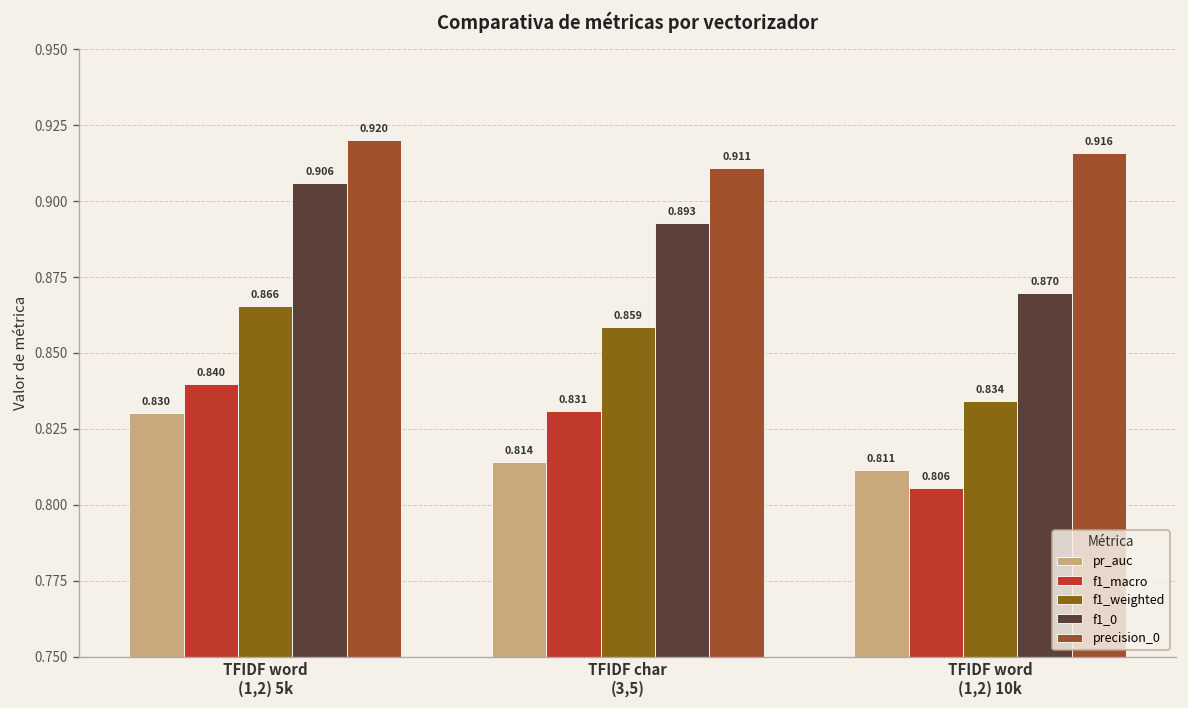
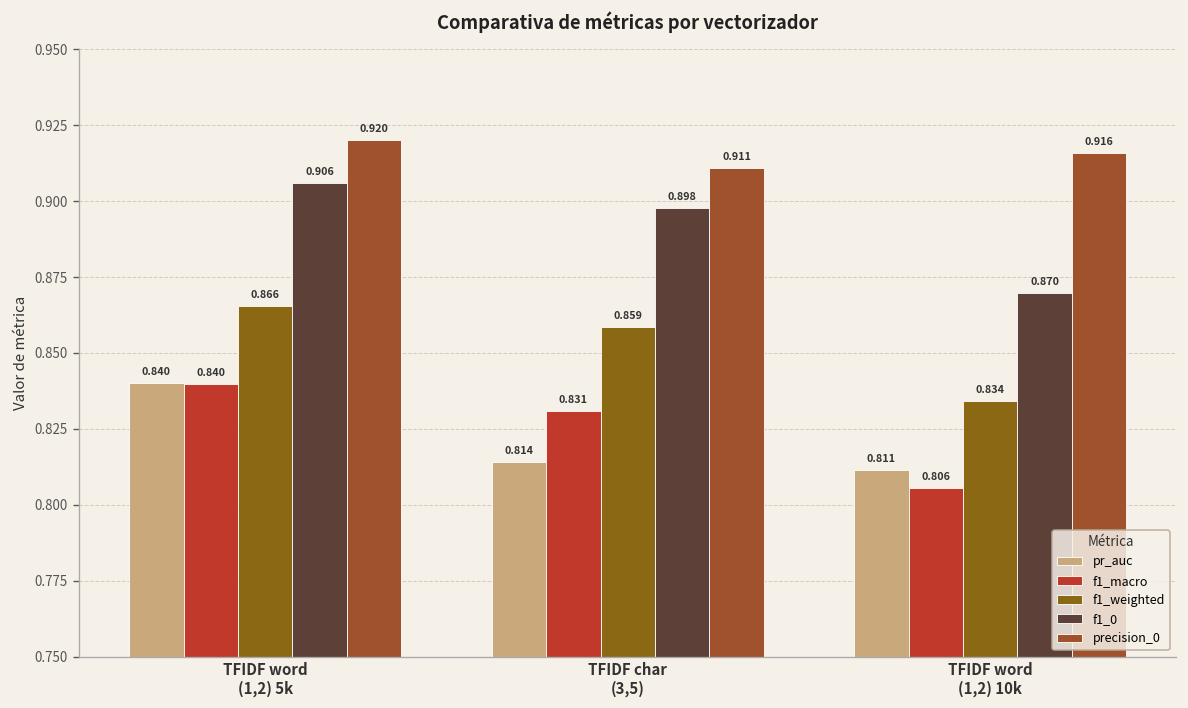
  {
    "pr_auc": {
-     "TFIDF word (1,2) 5k": 0.830,
+     "TFIDF word (1,2) 5k": 0.840,
      "TFIDF char (3,5)": 0.814,
      "TFIDF word (1,2) 10k": 0.811
    },
    "f1_0": {
      "TFIDF word (1,2) 5k": 0.906,
-     "TFIDF char (3,5)": 0.893,
+     "TFIDF char (3,5)": 0.898,
      "TFIDF word (1,2) 10k": 0.870
    }
  }
